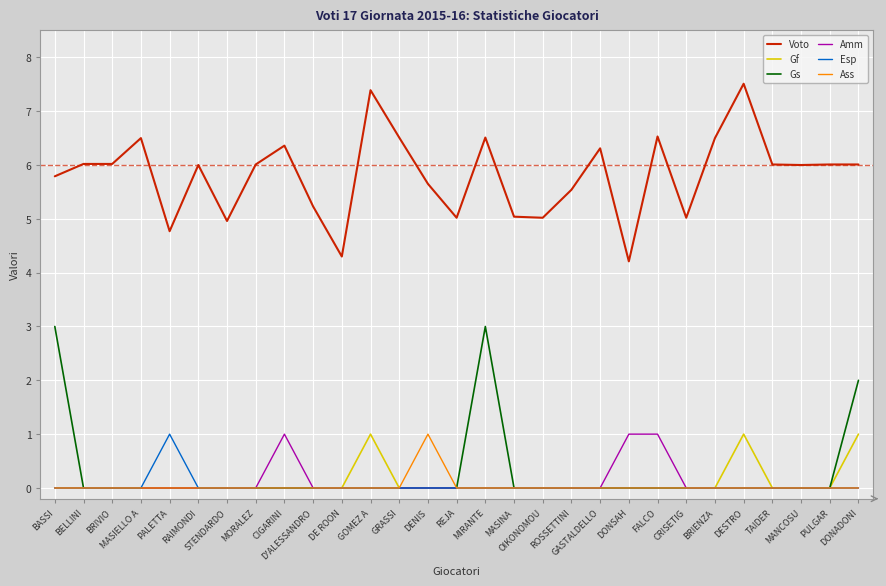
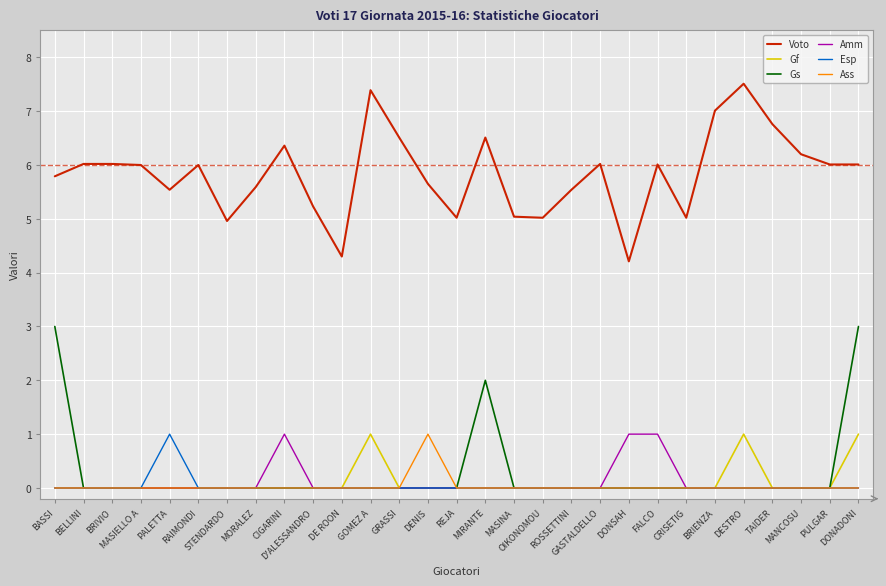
  {
    "Voto": {
      "BASSI": 5.8,
      "BELLINI": 6.0,
      "BRIVIO": 6.0,
-     "MASIELLO A": 6.5,
-     "PALETTA": 4.8,
+     "MASIELLO A": 6.0,
+     "PALETTA": 5.5,
      "RAIMONDI": 6.0,
      "STENDARDO": 5.0,
-     "MORALEZ": 6.0,
+     "MORALEZ": 5.6,
      "CIGARINI": 6.4,
      "D'ALESSANDRO": 5.2,
      "DE ROON": 4.3,
      "GOMEZ A": 7.4,
      "GRASSI": 6.5,
      "DENIS": 5.7,
      "REJA": 5.0,
      "MIRANTE": 6.5,
      "MASINA": 5.0,
      "OIKONOMOU": 5.0,
      "ROSSETTINI": 5.5,
-     "GASTALDELLO": 6.3,
+     "GASTALDELLO": 6.0,
      "DONSAH": 4.2,
-     "FALCO": 6.5,
+     "FALCO": 6.0,
      "CRISETIG": 5.0,
-     "BRIENZA": 6.5,
+     "BRIENZA": 7.0,
      "DESTRO": 7.5,
-     "TAIDER": 6.0,
-     "MANCOSU": 6.0,
+     "TAIDER": 6.8,
+     "MANCOSU": 6.2,
      "PULGAR": 6.0,
      "DONADONI": 6.0
    },
    "Gf": {
      "GOMEZ A": 1.0,
      "DESTRO": 1.0,
      "DONADONI": 1.0
    },
    "Gs": {
      "BASSI": 3,
-     "MIRANTE": 3,
-     "DONADONI": 2
+     "MIRANTE": 2,
+     "DONADONI": 3
    },
    "Amm": {
      "CIGARINI": 1.0,
      "DONSAH": 1.0,
      "FALCO": 1.0
    },
    "Esp": {
      "PALETTA": 1.0
    },
    "Ass": {
      "DENIS": 1.0
    }
  }
